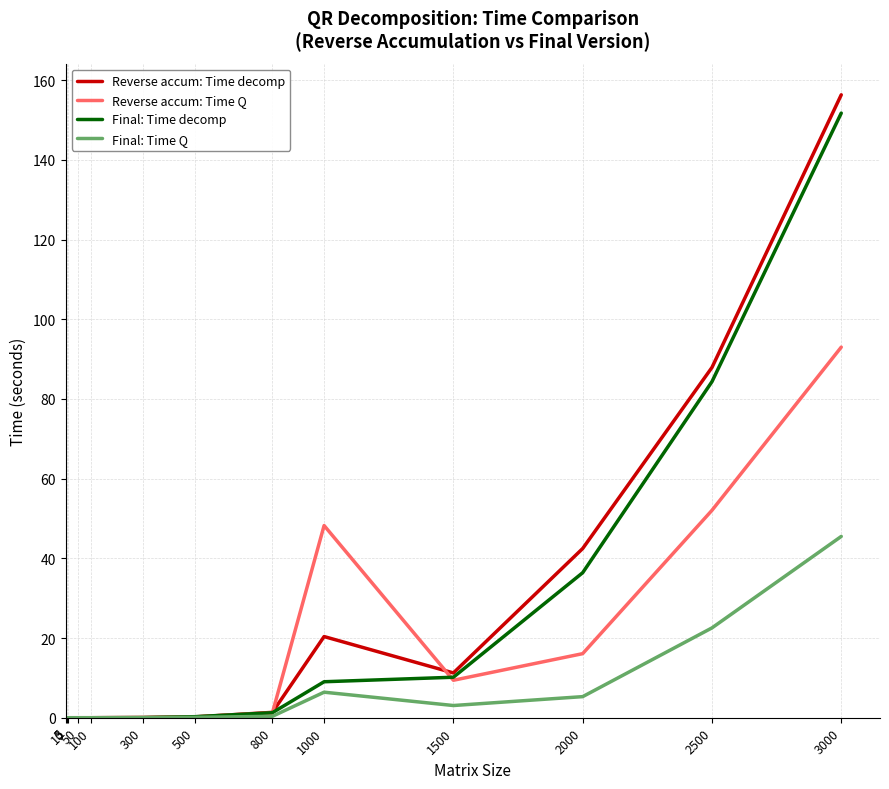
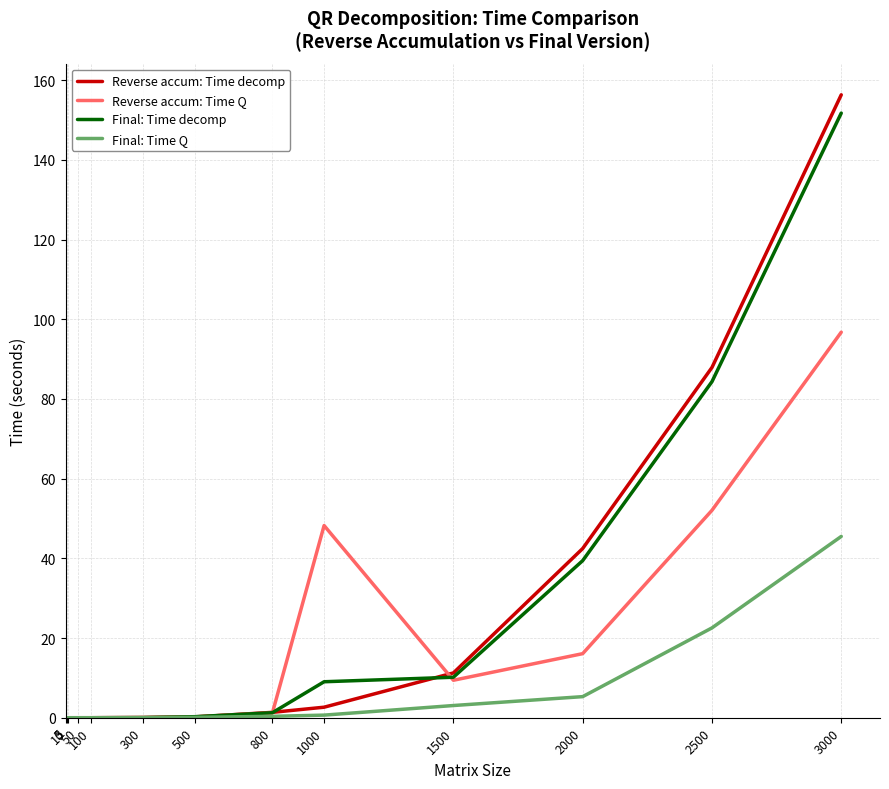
  {
    "Reverse accum: Time decomp": {
-     "1000": 20,
+     "1000": 3,
      "1500": 11,
      "2000": 42,
      "2500": 88,
      "3000": 156
    },
    "Reverse accum: Time Q": {
      "1000": 48,
      "1500": 9,
      "2000": 16,
      "2500": 52,
-     "3000": 93
+     "3000": 97
    },
    "Final: Time decomp": {
      "1000": 9,
      "1500": 10,
-     "2000": 36,
+     "2000": 39,
      "2500": 84,
      "3000": 152
    },
    "Final: Time Q": {
      "800": 0,
-     "1000": 6,
+     "1000": 1,
      "1500": 3,
      "2000": 5,
      "2500": 23,
      "3000": 45
    }
  }
